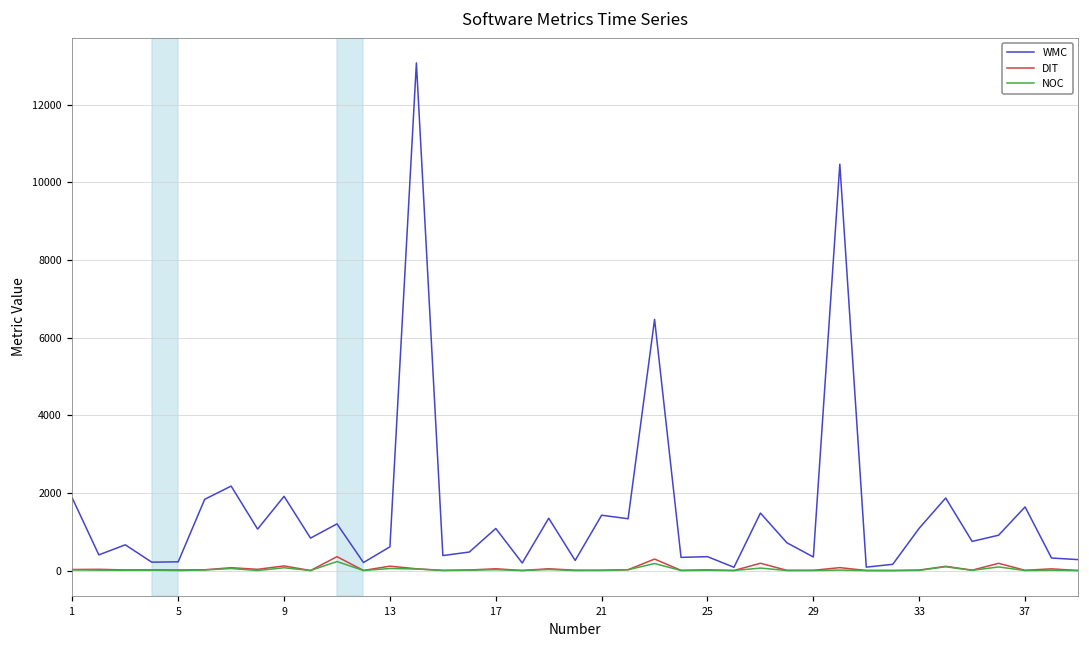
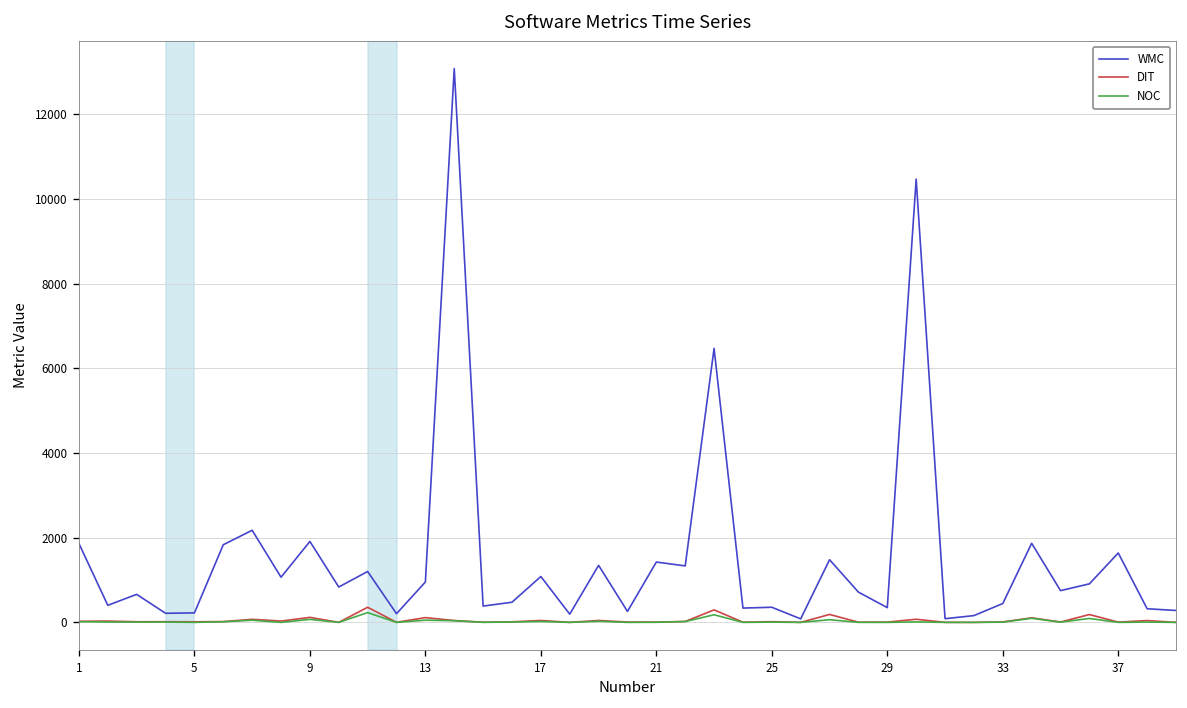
  {
    "WMC": {
      "1": 1900,
      "5": 200,
      "9": 1900,
-     "13": 600,
+     "13": 1000,
      "17": 1100,
      "21": 1400,
      "25": 400,
      "29": 300,
-     "33": 1100,
+     "33": 400,
      "37": 1600
    }
  }
